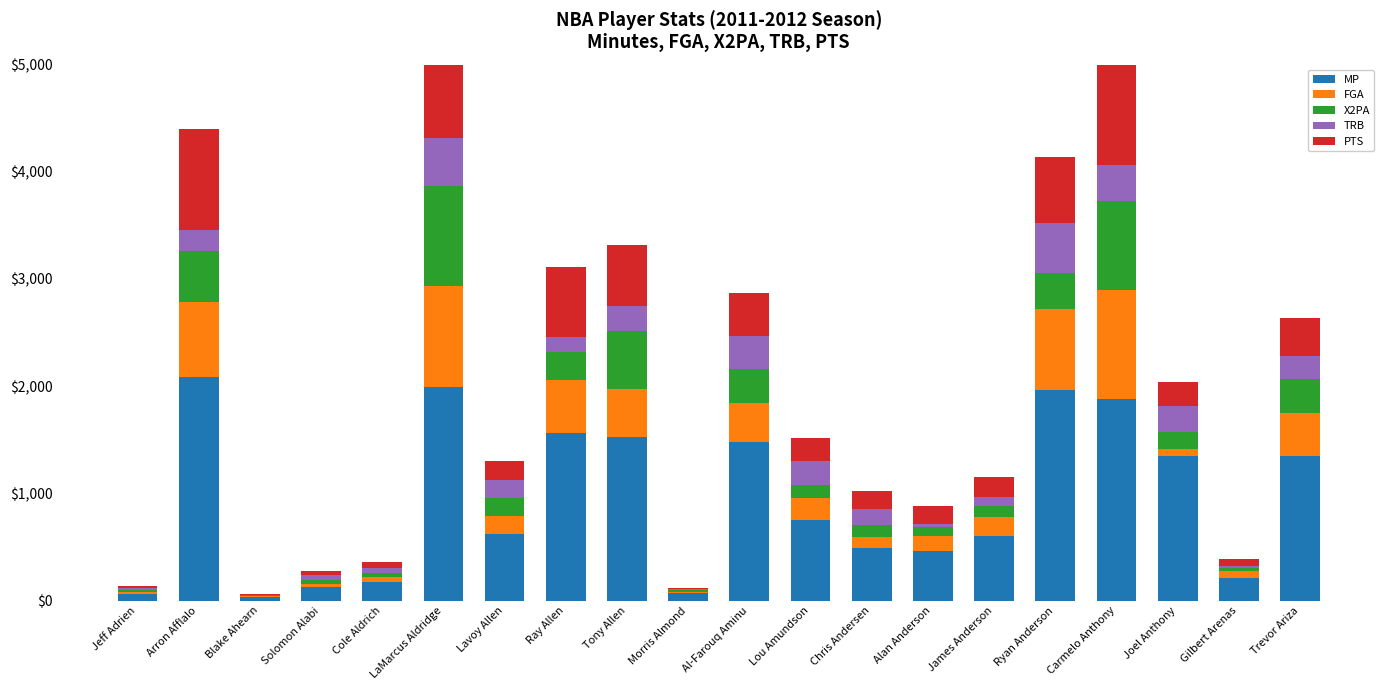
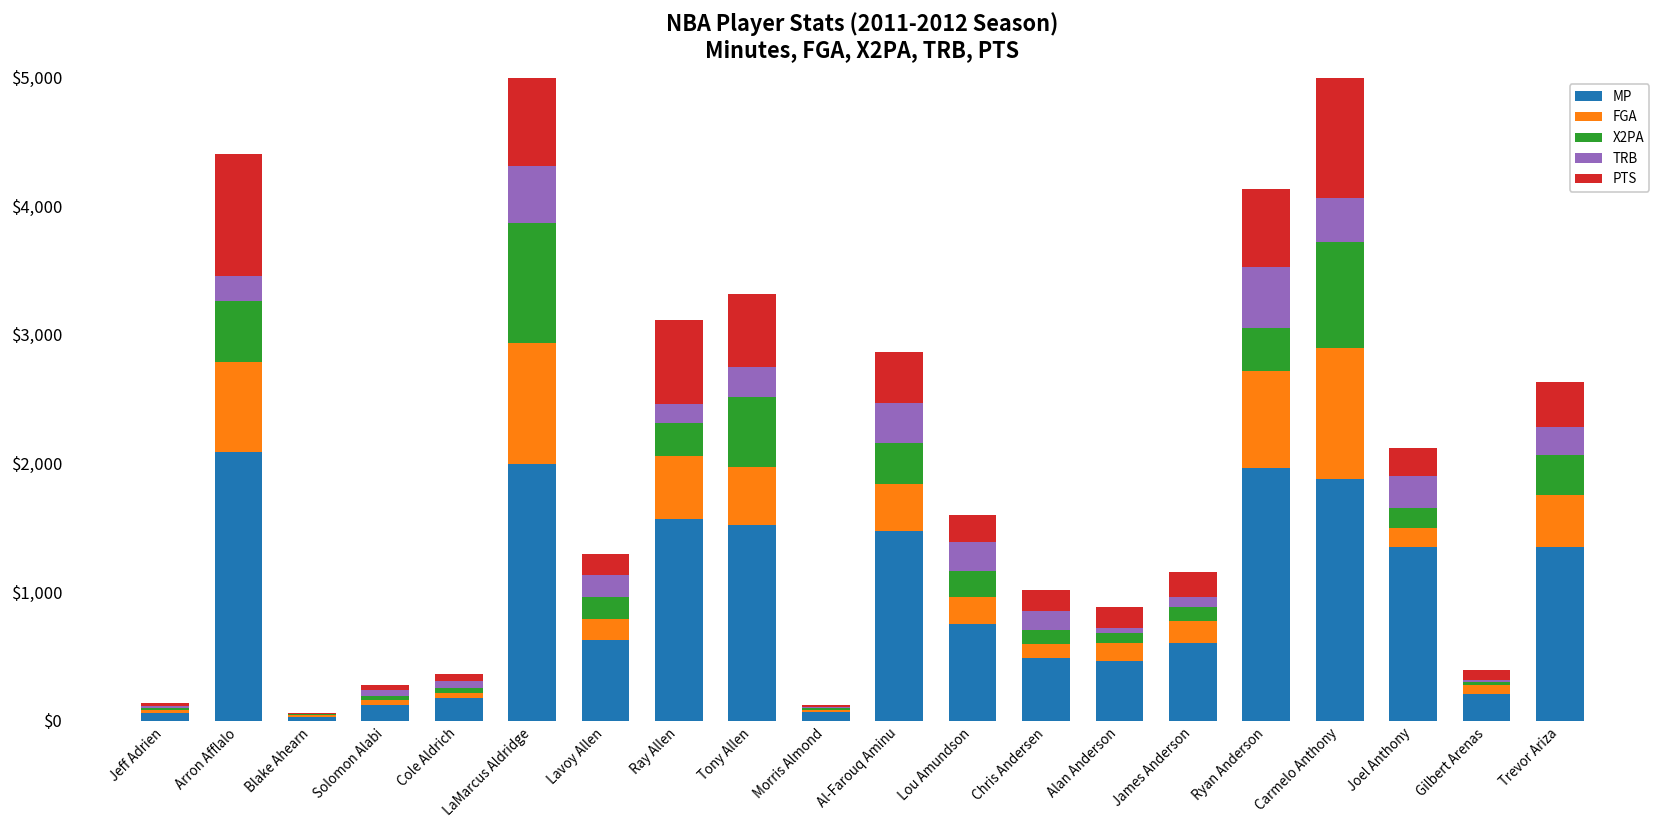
  {
    "MP": {
      "Jeff Adrien": "$60",
      "Arron Afflalo": "$2,090",
      "Blake Ahearn": "$30",
      "Solomon Alabi": "$120",
      "Cole Aldrich": "$170",
      "LaMarcus Aldridge": "$1,990",
      "Lavoy Allen": "$620",
      "Ray Allen": "$1,570",
      "Tony Allen": "$1,530",
      "Morris Almond": "$70",
      "Al-Farouq Aminu": "$1,480",
      "Lou Amundson": "$750",
      "Chris Andersen": "$490",
      "Alan Anderson": "$460",
      "James Anderson": "$600",
      "Ryan Anderson": "$1,960",
      "Carmelo Anthony": "$1,880",
      "Joel Anthony": "$1,350",
      "Gilbert Arenas": "$210",
      "Trevor Ariza": "$1,350"
    },
    "FGA": {
      "Arron Afflalo": "$700",
      "Solomon Alabi": "$40",
      "Cole Aldrich": "$40",
      "LaMarcus Aldridge": "$940",
      "Lavoy Allen": "$170",
      "Ray Allen": "$490",
      "Tony Allen": "$450",
      "Al-Farouq Aminu": "$370",
      "Lou Amundson": "$210",
      "Chris Andersen": "$110",
      "Alan Anderson": "$140",
      "James Anderson": "$170",
      "Ryan Anderson": "$760",
      "Carmelo Anthony": "$1,030",
-     "Joel Anthony": "$70",
+     "Joel Anthony": "$150",
      "Gilbert Arenas": "$60",
      "Trevor Ariza": "$400"
    },
    "X2PA": {
      "Arron Afflalo": "$480",
      "Solomon Alabi": "$40",
      "Cole Aldrich": "$40",
      "LaMarcus Aldridge": "$930",
      "Lavoy Allen": "$170",
      "Ray Allen": "$260",
      "Tony Allen": "$550",
      "Al-Farouq Aminu": "$320",
-     "Lou Amundson": "$120",
+     "Lou Amundson": "$210",
      "Chris Andersen": "$110",
      "Alan Anderson": "$80",
      "James Anderson": "$110",
      "Ryan Anderson": "$340",
      "Carmelo Anthony": "$820",
      "Joel Anthony": "$150",
      "Gilbert Arenas": "$30",
      "Trevor Ariza": "$320"
    },
    "TRB": {
      "Arron Afflalo": "$200",
      "Solomon Alabi": "$50",
      "Cole Aldrich": "$50",
      "LaMarcus Aldridge": "$440",
      "Lavoy Allen": "$170",
      "Ray Allen": "$140",
      "Tony Allen": "$230",
      "Al-Farouq Aminu": "$310",
      "Lou Amundson": "$220",
      "Chris Andersen": "$150",
      "Alan Anderson": "$30",
      "James Anderson": "$80",
      "Ryan Anderson": "$470",
      "Carmelo Anthony": "$340",
      "Joel Anthony": "$250",
      "Trevor Ariza": "$220"
    },
    "PTS": {
      "Arron Afflalo": "$940",
      "Solomon Alabi": "$30",
      "Cole Aldrich": "$60",
      "Lavoy Allen": "$170",
      "Ray Allen": "$660",
      "Tony Allen": "$570",
      "Al-Farouq Aminu": "$400",
      "Lou Amundson": "$210",
      "Chris Andersen": "$170",
      "Alan Anderson": "$160",
      "James Anderson": "$190",
      "Ryan Anderson": "$610",
      "Joel Anthony": "$220",
      "Gilbert Arenas": "$70",
      "Trevor Ariza": "$350"
    }
  }
